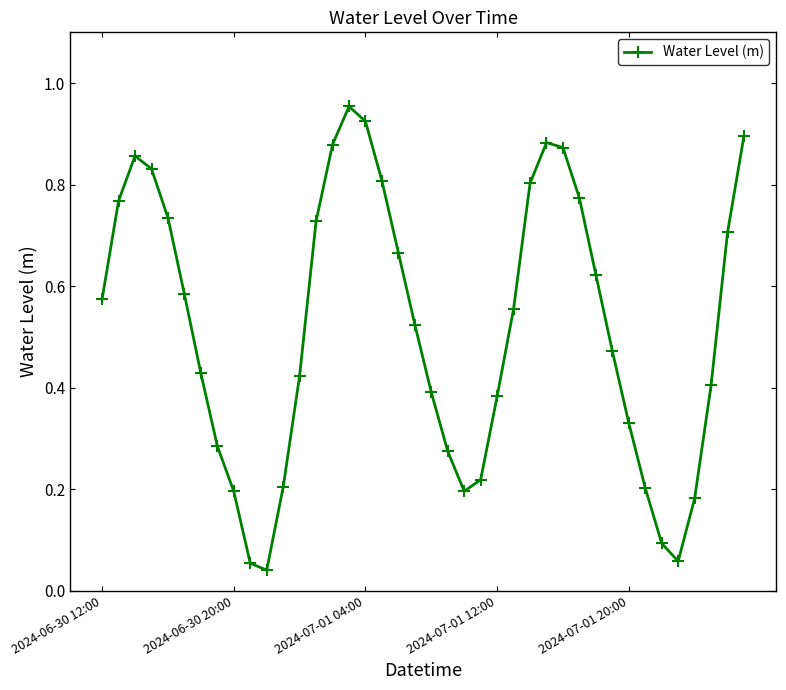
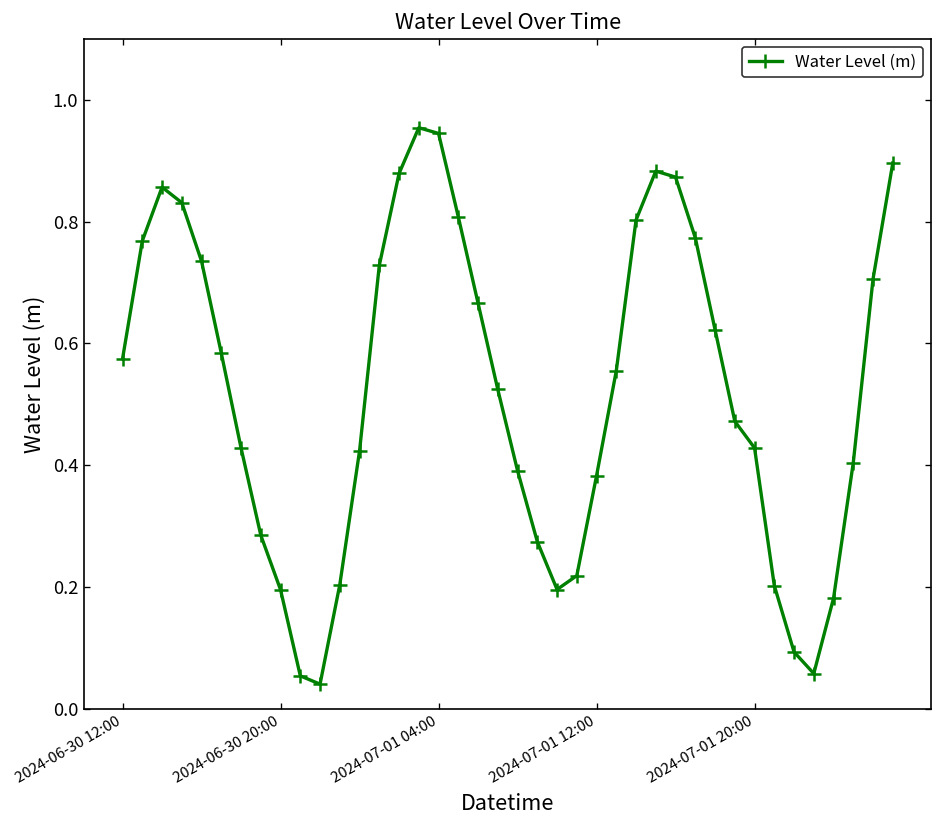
  {
    "2024-06-30 12:00": 0.57,
    "2024-06-30 20:00": 0.20,
-   "2024-07-01 04:00": 0.92,
+   "2024-07-01 04:00": 0.94,
    "2024-07-01 12:00": 0.38,
-   "2024-07-01 20:00": 0.33
+   "2024-07-01 20:00": 0.43
  }
